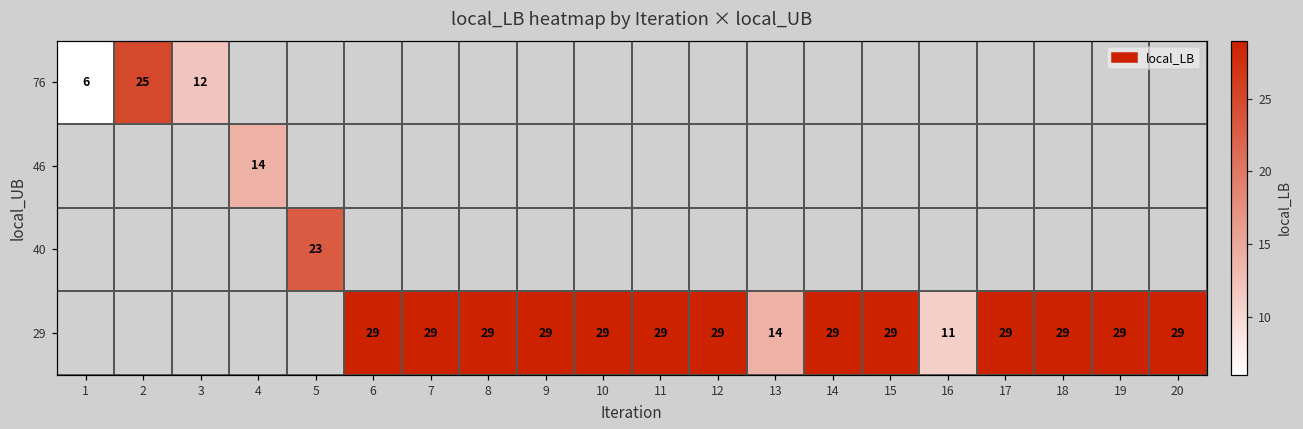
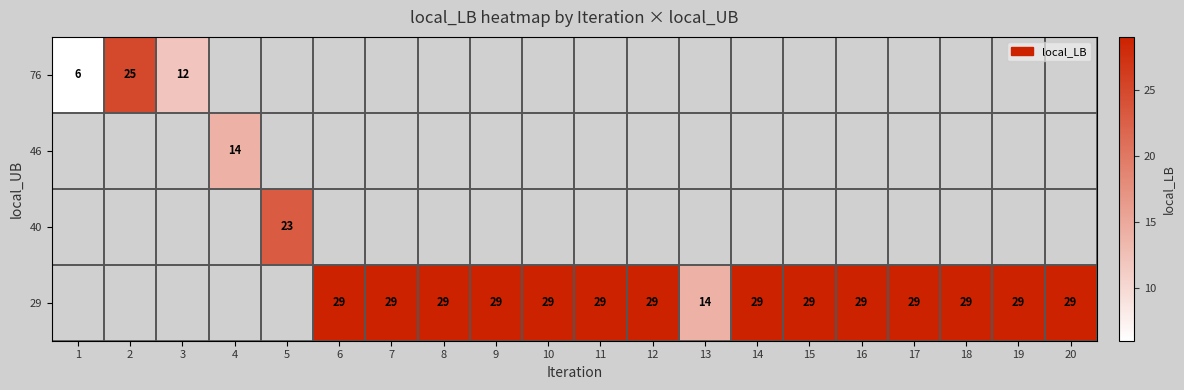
  {
    "76": {
      "1": 6,
      "2": 25,
      "3": 12
    },
    "46": {
      "4": 14
    },
    "40": {
      "5": 23
    },
    "29": {
      "6": 29,
      "7": 29,
      "8": 29,
      "9": 29,
      "10": 29,
      "11": 29,
      "12": 29,
      "13": 14,
      "14": 29,
      "15": 29,
-     "16": 11,
+     "16": 29,
      "17": 29,
      "18": 29,
      "19": 29,
      "20": 29
    }
  }
